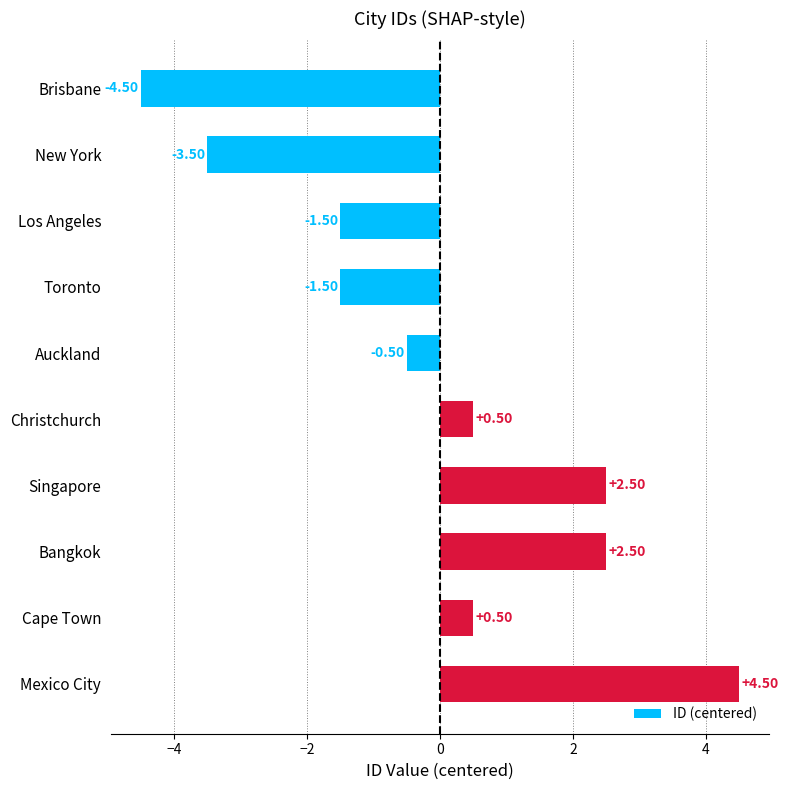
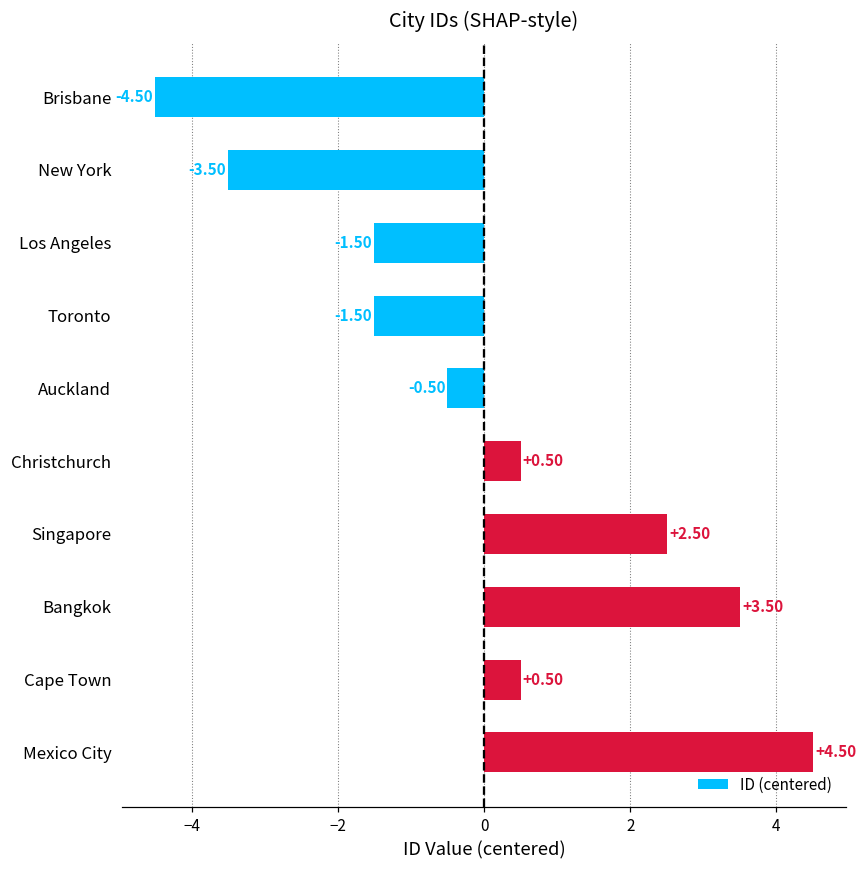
  {
    "Brisbane": "-4.50",
    "New York": "-3.50",
    "Los Angeles": "-1.50",
    "Toronto": "-1.50",
    "Auckland": "-0.50",
    "Christchurch": "+0.50",
    "Singapore": "+2.50",
-   "Bangkok": "+2.50",
+   "Bangkok": "+3.50",
    "Cape Town": "+0.50",
    "Mexico City": "+4.50"
  }
